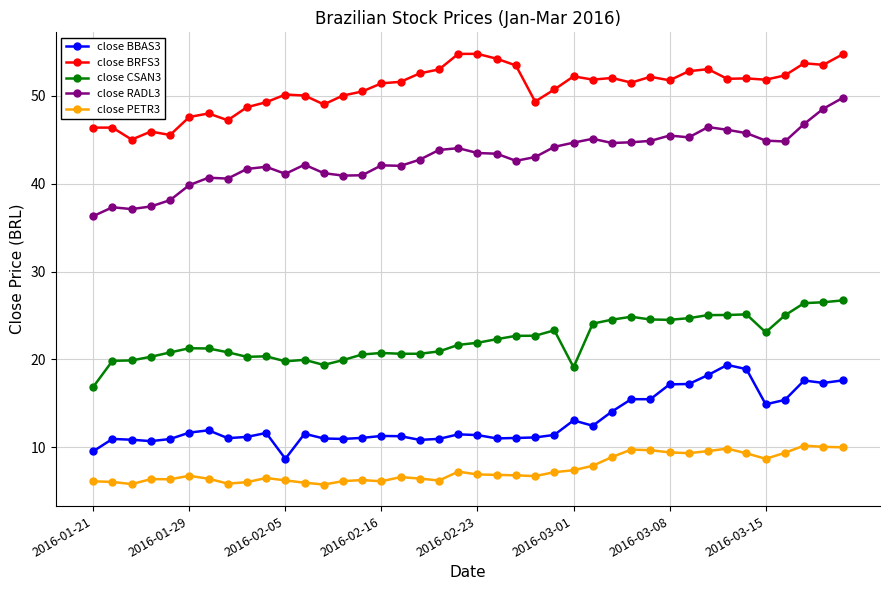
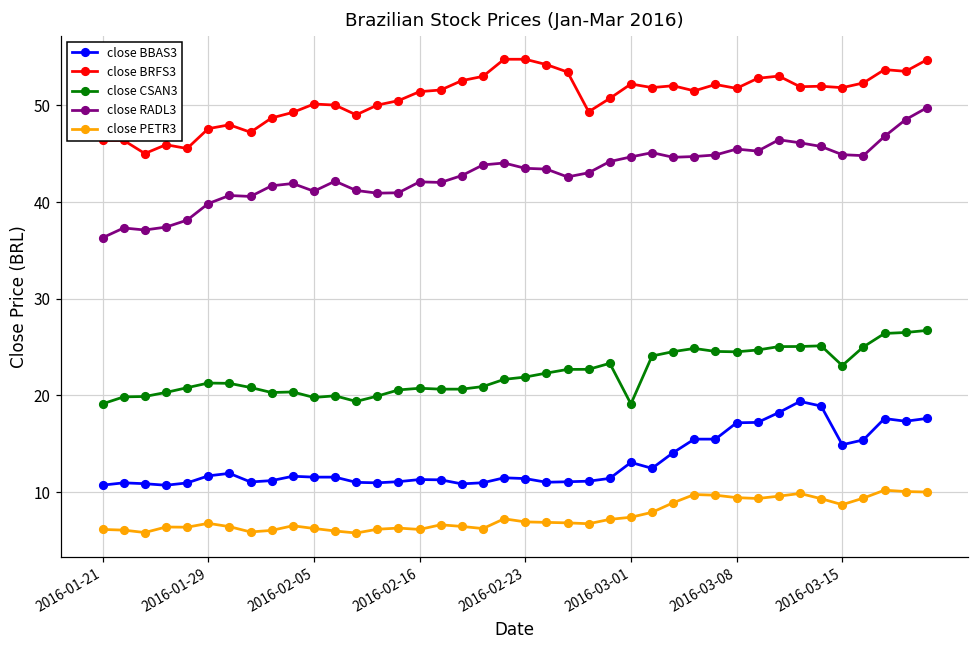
  {
    "close BBAS3": {
-     "2016-01-21": 10,
+     "2016-01-21": 11,
      "2016-01-29": 12,
-     "2016-02-05": 9,
+     "2016-02-05": 12,
      "2016-02-16": 11,
      "2016-02-23": 11,
      "2016-03-01": 13,
      "2016-03-08": 17,
      "2016-03-15": 15
    },
    "close BRFS3": {
      "2016-01-21": 46,
      "2016-01-29": 48,
      "2016-02-05": 50,
      "2016-02-16": 51,
      "2016-02-23": 55,
      "2016-03-01": 52,
      "2016-03-08": 52,
      "2016-03-15": 52
    },
    "close CSAN3": {
-     "2016-01-21": 17,
+     "2016-01-21": 19,
      "2016-01-29": 21,
      "2016-02-05": 20,
      "2016-02-16": 21,
      "2016-02-23": 22,
      "2016-03-01": 19,
      "2016-03-08": 25,
      "2016-03-15": 23
    },
    "close RADL3": {
      "2016-01-21": 36,
      "2016-01-29": 40,
      "2016-02-05": 41,
      "2016-02-16": 42,
      "2016-02-23": 43,
      "2016-03-01": 45,
      "2016-03-08": 45,
      "2016-03-15": 45
    },
    "close PETR3": {
      "2016-01-21": 6,
      "2016-01-29": 7,
      "2016-02-05": 6,
      "2016-02-16": 6,
      "2016-02-23": 7,
      "2016-03-01": 7,
      "2016-03-08": 9,
      "2016-03-15": 9
    }
  }
